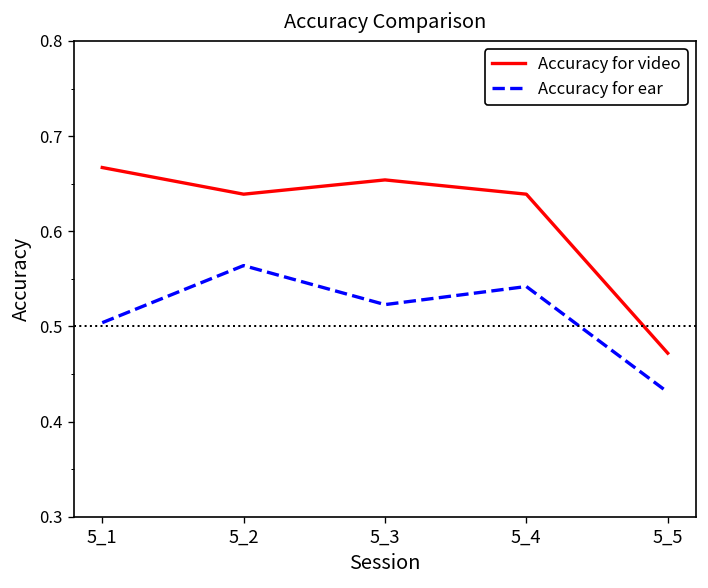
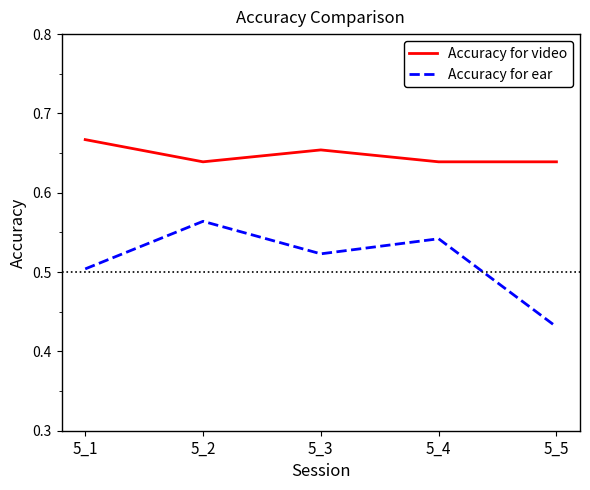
  {
    "Accuracy for video": {
      "5_1": 0.67,
      "5_2": 0.64,
      "5_3": 0.65,
      "5_4": 0.64,
-     "5_5": 0.47
+     "5_5": 0.64
    },
    "Accuracy for ear": {
      "5_1": 0.50,
      "5_2": 0.56,
      "5_3": 0.52,
      "5_4": 0.54,
      "5_5": 0.43
    }
  }
